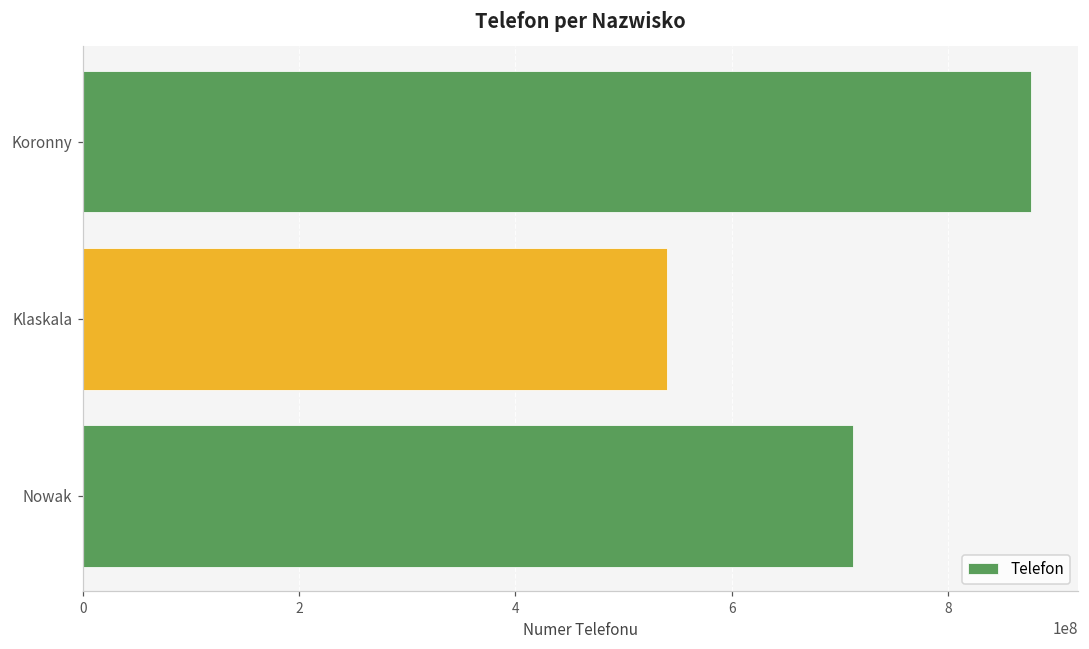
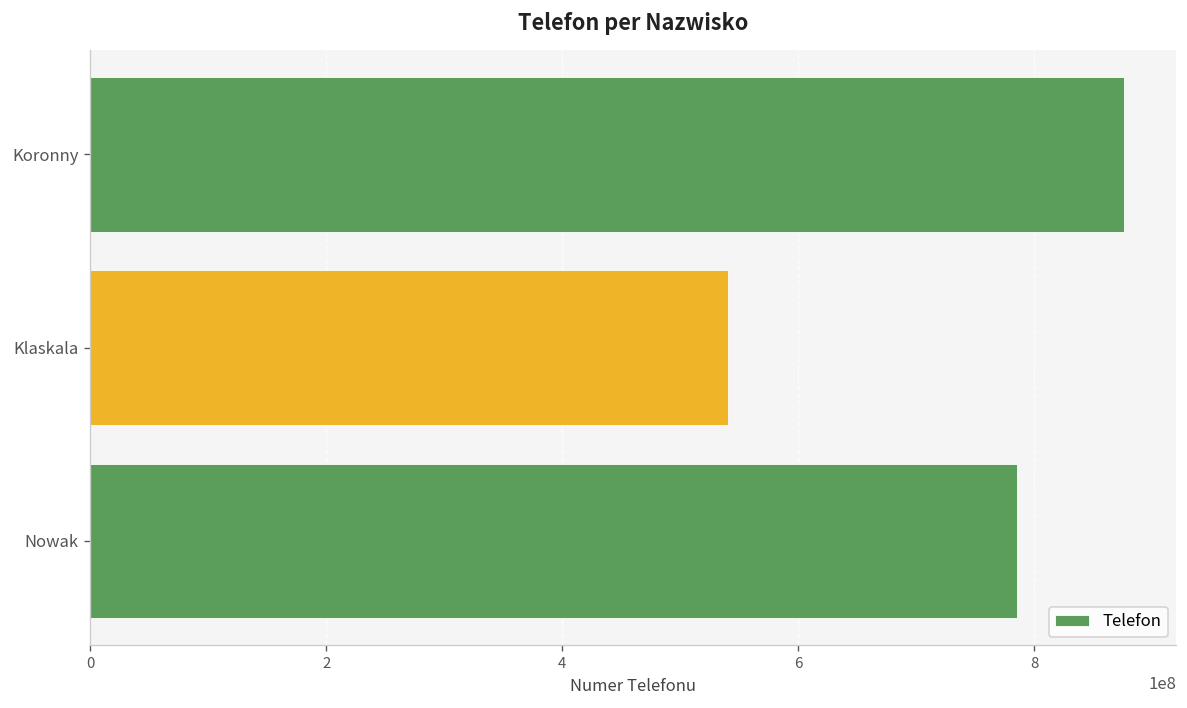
  {
    "Koronny": 880000000,
    "Klaskala": 540000000,
-   "Nowak": 710000000
+   "Nowak": 790000000
  }
